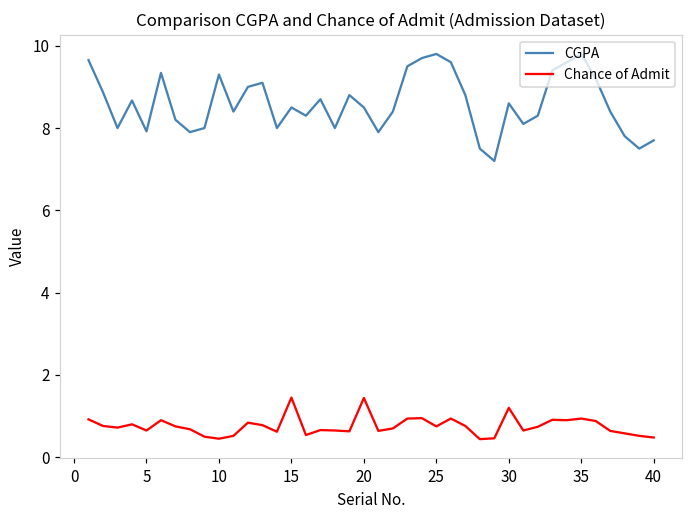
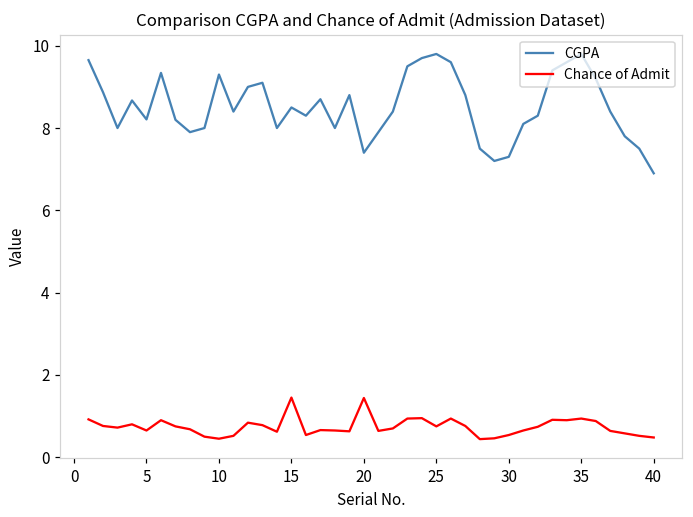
  {
    "CGPA": {
-     "5": 7.9,
+     "5": 8.2,
      "10": 9.3,
      "15": 8.5,
-     "20": 8.5,
+     "20": 7.4,
      "25": 9.8,
-     "30": 8.6,
-     "40": 7.7
+     "30": 7.3,
+     "40": 6.9
    },
    "Chance of Admit": {
      "5": 0.7,
      "10": 0.5,
      "15": 1.5,
      "20": 1.4,
      "25": 0.8,
-     "30": 1.2,
+     "30": 0.5,
      "35": 0.9,
      "40": 0.5
    }
  }
